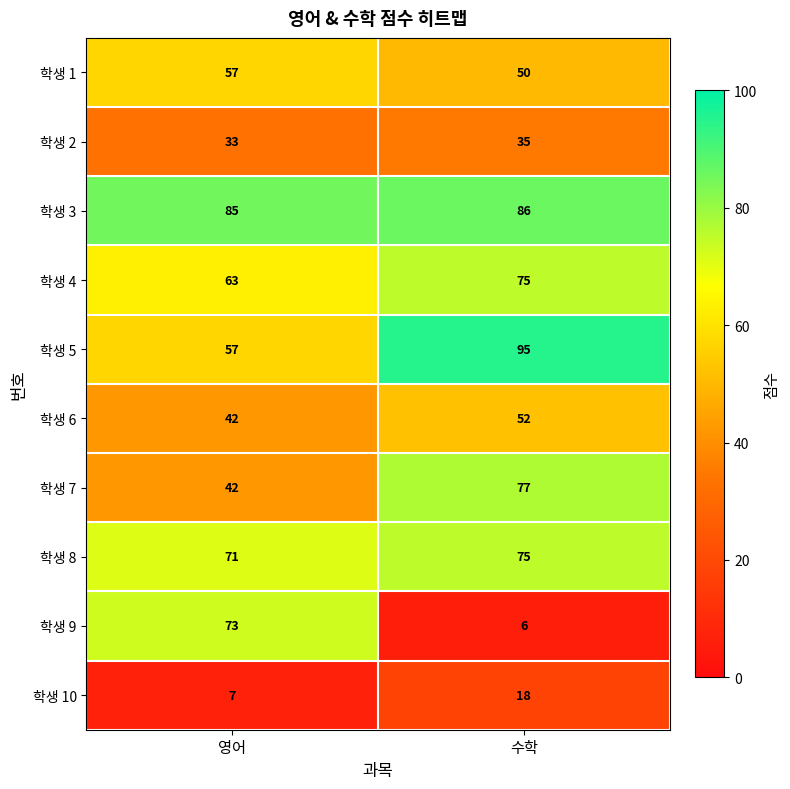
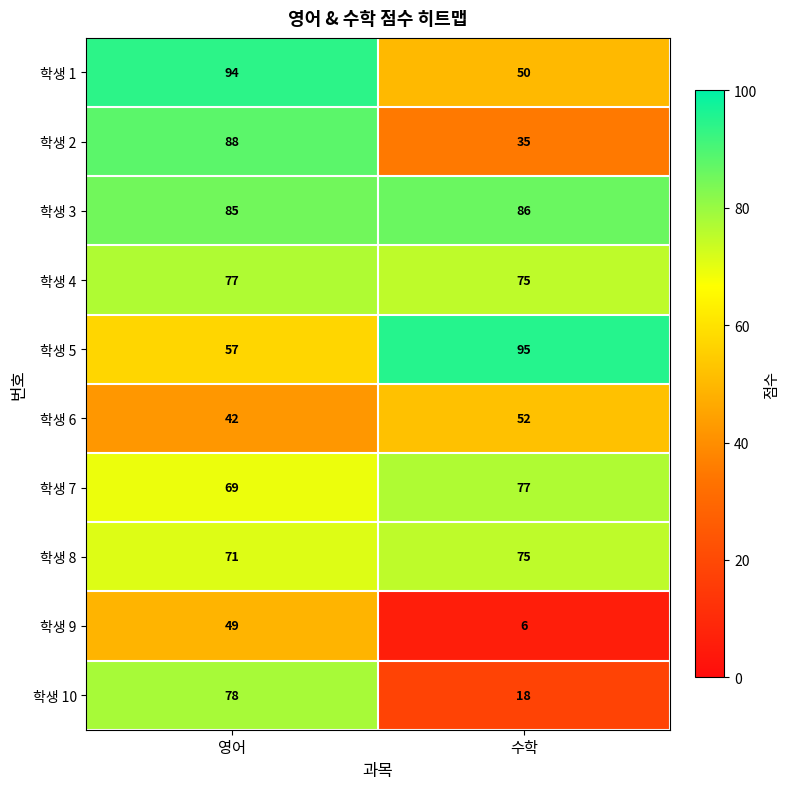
  {
    "학생 1": {
-     "영어": 57,
+     "영어": 94,
      "수학": 50
    },
    "학생 2": {
-     "영어": 33,
+     "영어": 88,
      "수학": 35
    },
    "학생 3": {
      "영어": 85,
      "수학": 86
    },
    "학생 4": {
-     "영어": 63,
+     "영어": 77,
      "수학": 75
    },
    "학생 5": {
      "영어": 57,
      "수학": 95
    },
    "학생 6": {
      "영어": 42,
      "수학": 52
    },
    "학생 7": {
-     "영어": 42,
+     "영어": 69,
      "수학": 77
    },
    "학생 8": {
      "영어": 71,
      "수학": 75
    },
    "학생 9": {
-     "영어": 73,
+     "영어": 49,
      "수학": 6
    },
    "학생 10": {
-     "영어": 7,
+     "영어": 78,
      "수학": 18
    }
  }
